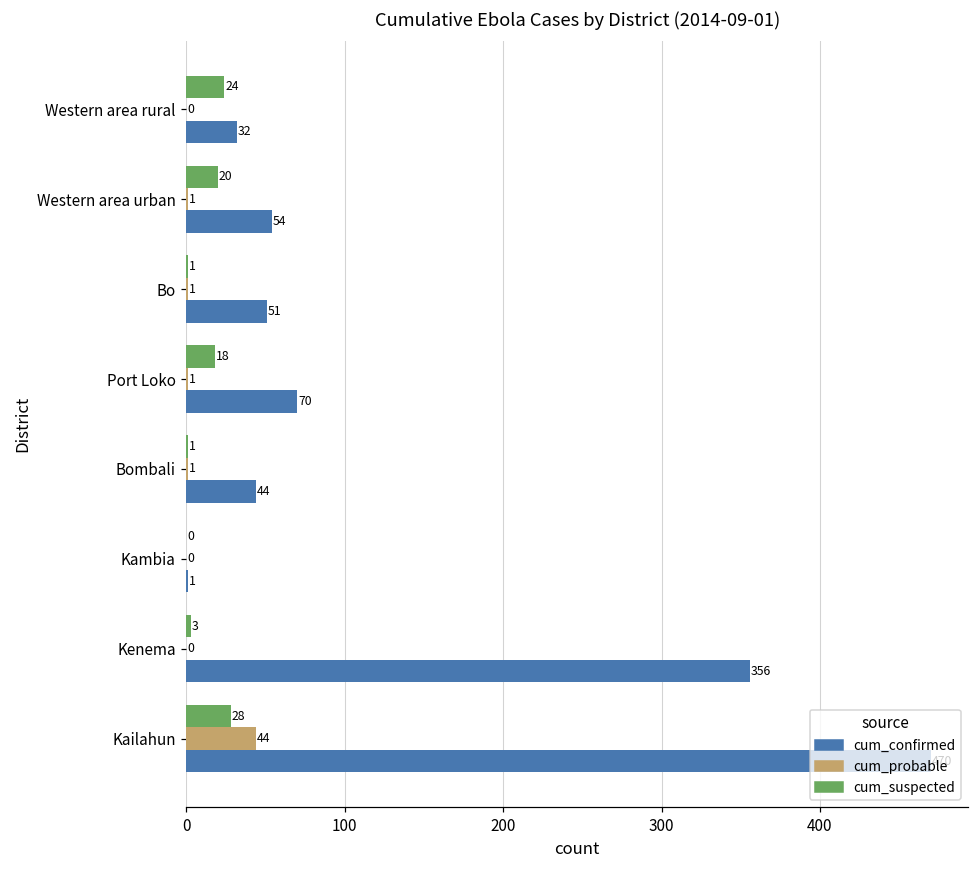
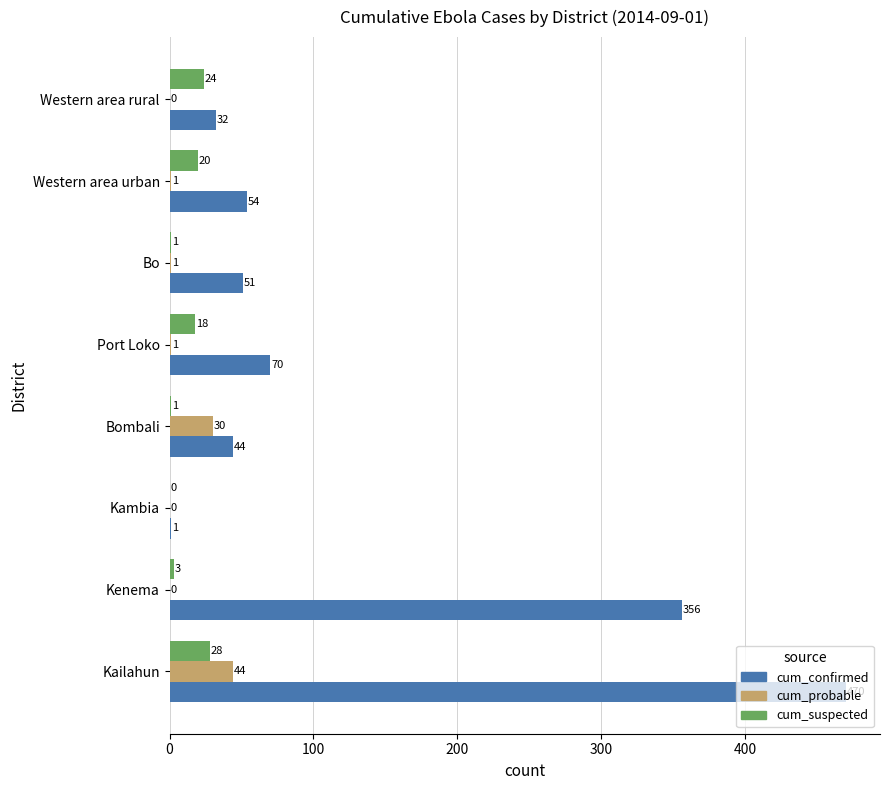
  {
    "cum_confirmed": {
      "Western area rural": 32,
      "Western area urban": 54,
      "Bo": 51,
      "Port Loko": 70,
      "Bombali": 44,
      "Kambia": 1,
      "Kenema": 356
    },
    "cum_probable": {
      "Western area rural": 0,
      "Western area urban": 1,
      "Bo": 1,
      "Port Loko": 1,
-     "Bombali": 1,
+     "Bombali": 30,
      "Kambia": 0,
      "Kenema": 0,
      "Kailahun": 44
    },
    "cum_suspected": {
      "Western area rural": 24,
      "Western area urban": 20,
      "Bo": 1,
      "Port Loko": 18,
      "Bombali": 1,
      "Kambia": 0,
      "Kenema": 3,
      "Kailahun": 28
    }
  }
